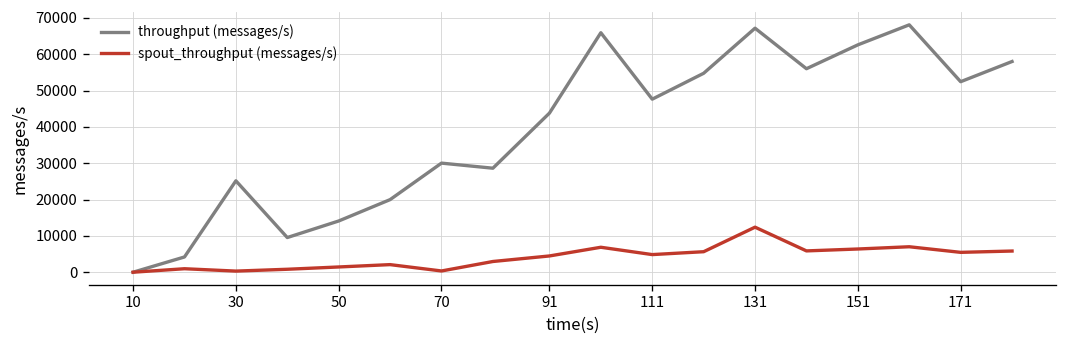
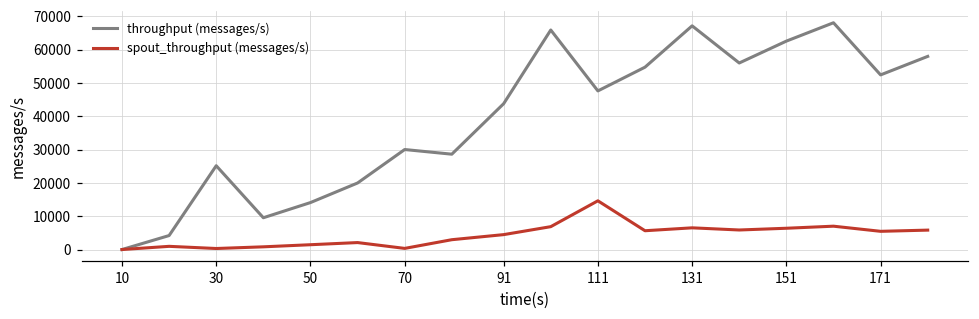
  {
    "throughput (messages/s)": {
      "30": 25000,
      "50": 14000,
      "70": 30000,
      "91": 44000,
      "111": 48000,
      "131": 67000,
      "151": 63000,
      "171": 52000
    },
    "spout_throughput (messages/s)": {
      "30": 0,
      "50": 1000,
      "70": 0,
      "91": 4000,
-     "111": 5000,
-     "131": 12000,
+     "111": 15000,
+     "131": 7000,
      "151": 6000,
      "171": 5000
    }
  }
